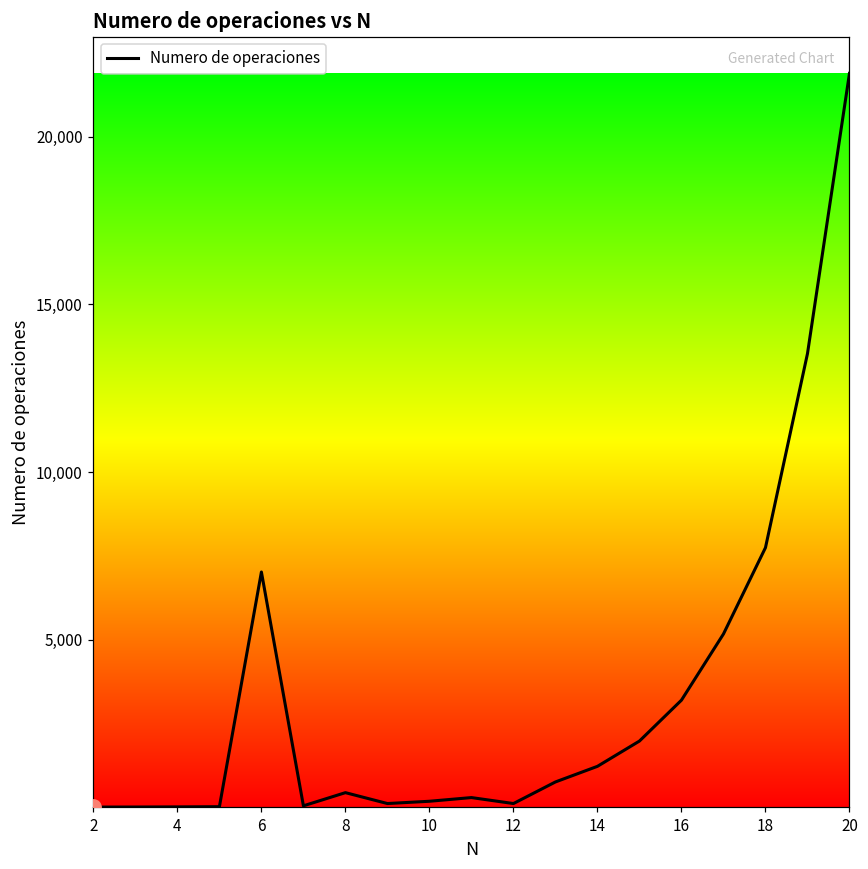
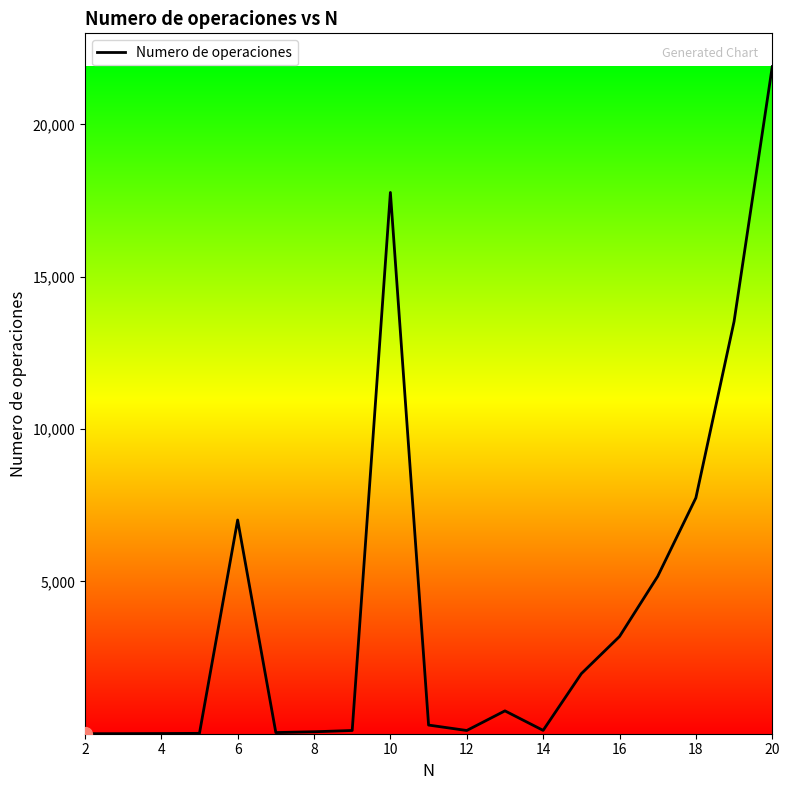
  {
    "Numero de operaciones": {
      "4": "0",
      "6": "7,000",
-     "8": "400",
-     "10": "200",
+     "8": "100",
+     "10": "17,800",
      "12": "100",
-     "14": "1,200",
+     "14": "100",
      "16": "3,200",
      "18": "7,700",
      "20": "21,900"
    }
  }
